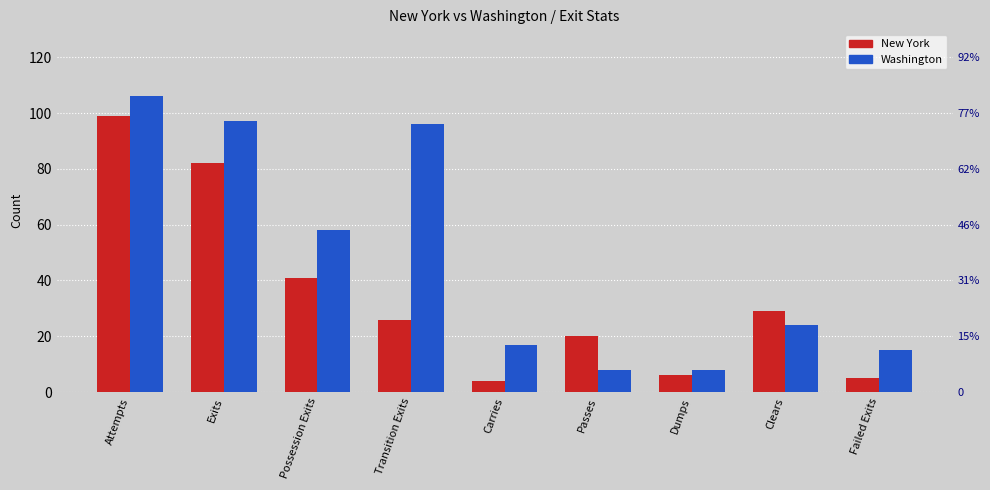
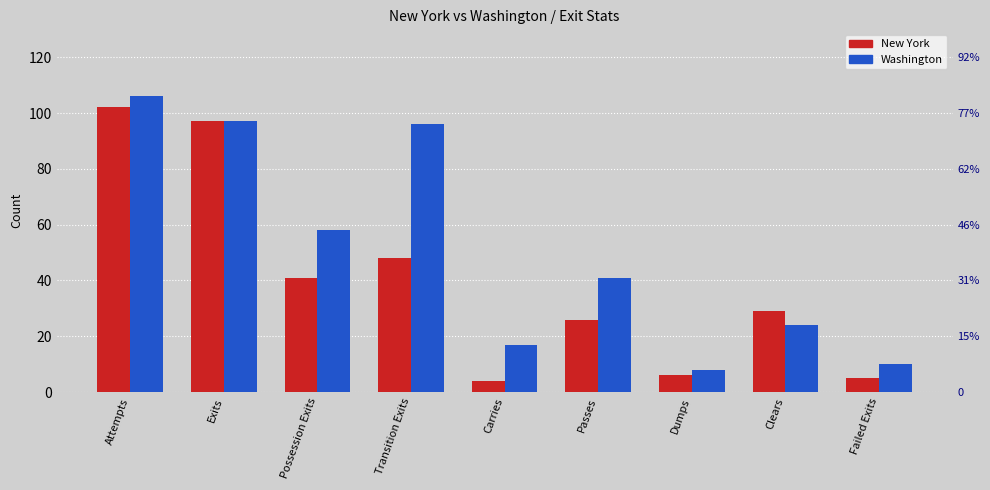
  {
    "New York": {
-     "Attempts": 99,
-     "Exits": 82,
+     "Attempts": 102,
+     "Exits": 97,
      "Possession Exits": 41,
-     "Transition Exits": 26,
+     "Transition Exits": 48,
      "Carries": 4,
-     "Passes": 20,
+     "Passes": 26,
      "Dumps": 6,
      "Clears": 29,
      "Failed Exits": 5
    },
    "Washington": {
      "Attempts": 106,
      "Exits": 97,
      "Possession Exits": 58,
      "Transition Exits": 96,
      "Carries": 17,
-     "Passes": 8,
+     "Passes": 41,
      "Dumps": 8,
      "Clears": 24,
-     "Failed Exits": 15
+     "Failed Exits": 10
    }
  }
